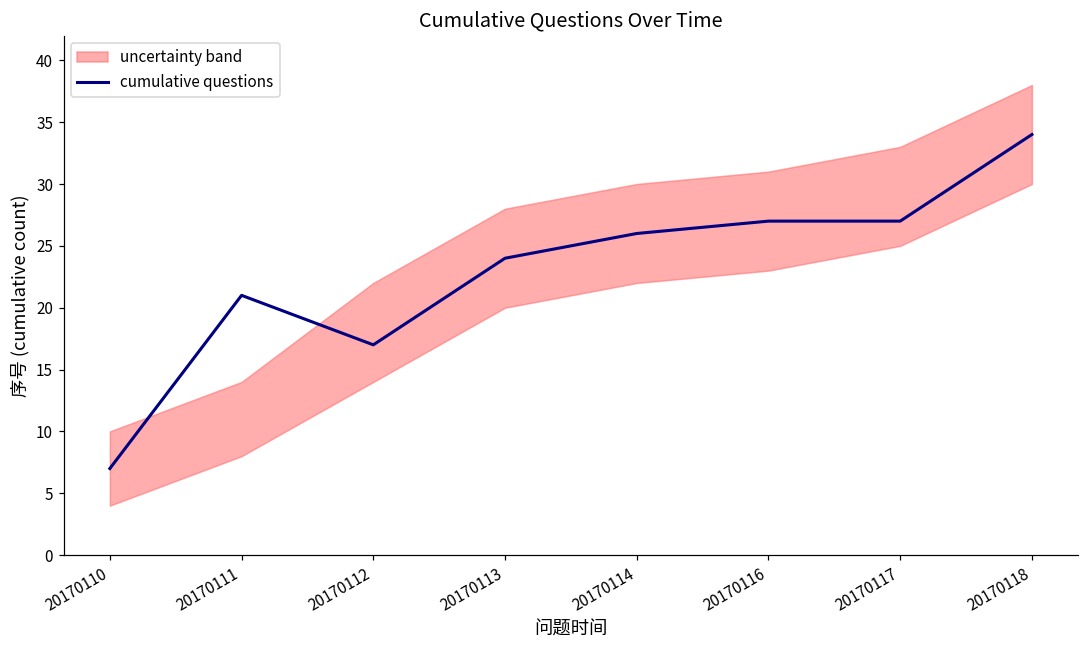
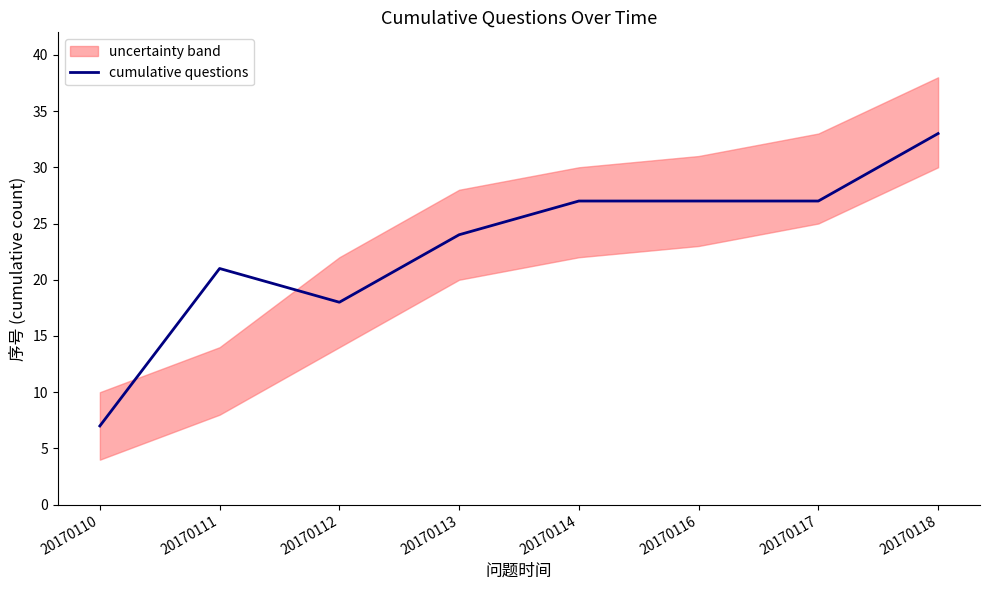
  {
    "cumulative questions": {
      "20170110": 7,
      "20170111": 21,
-     "20170112": 17,
+     "20170112": 18,
      "20170113": 24,
-     "20170114": 26,
+     "20170114": 27,
      "20170116": 27,
      "20170117": 27,
-     "20170118": 34
+     "20170118": 33
    }
  }
